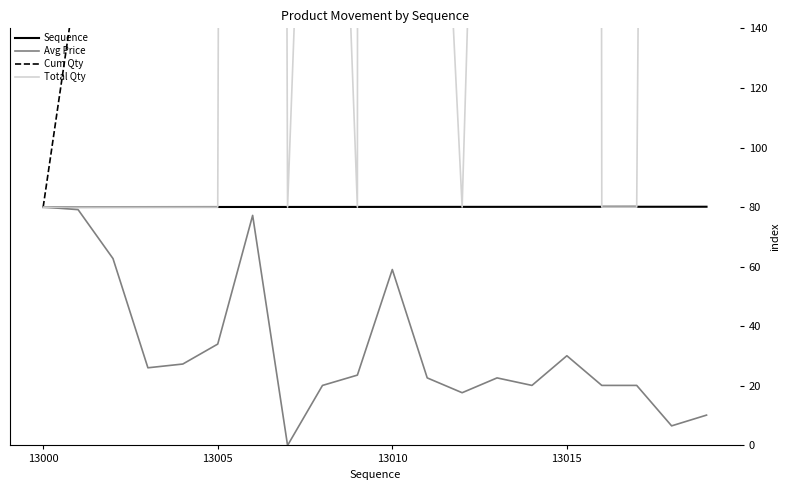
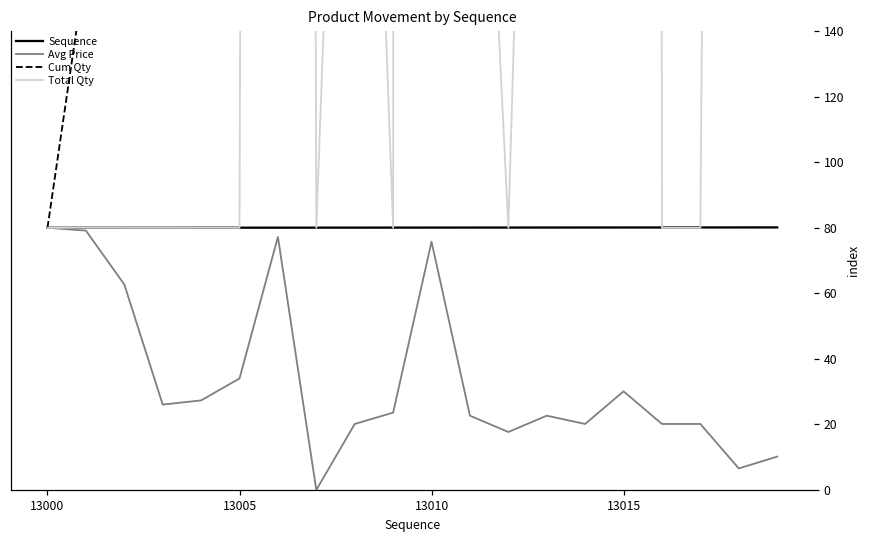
  {
    "Avg Price": {
      "13005": 34,
-     "13010": 59,
+     "13010": 76,
      "13015": 30
    }
  }
